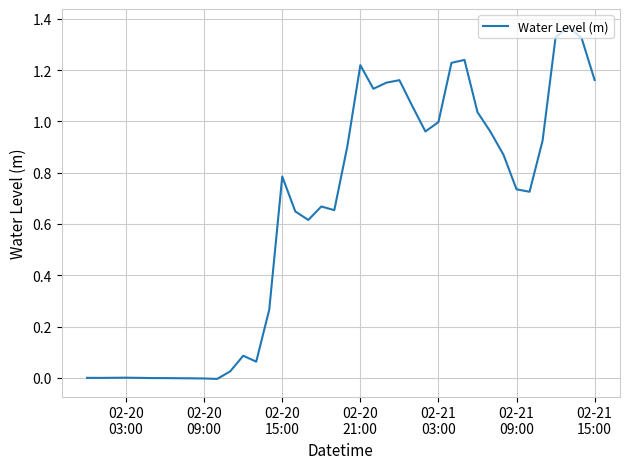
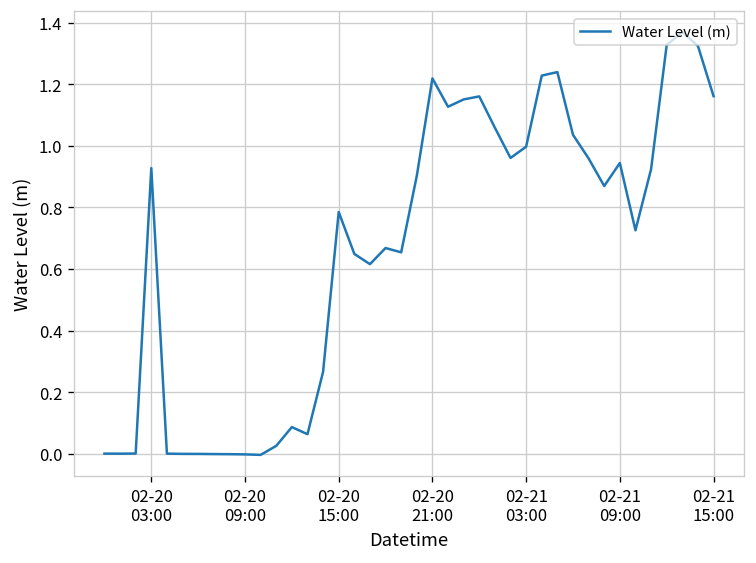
  {
-   "02-20 03:00": 0.00,
+   "02-20 03:00": 0.93,
    "02-20 09:00": 0.00,
    "02-20 15:00": 0.79,
    "02-20 21:00": 1.22,
    "02-21 03:00": 1.00,
-   "02-21 09:00": 0.74,
+   "02-21 09:00": 0.94,
    "02-21 15:00": 1.16
  }
